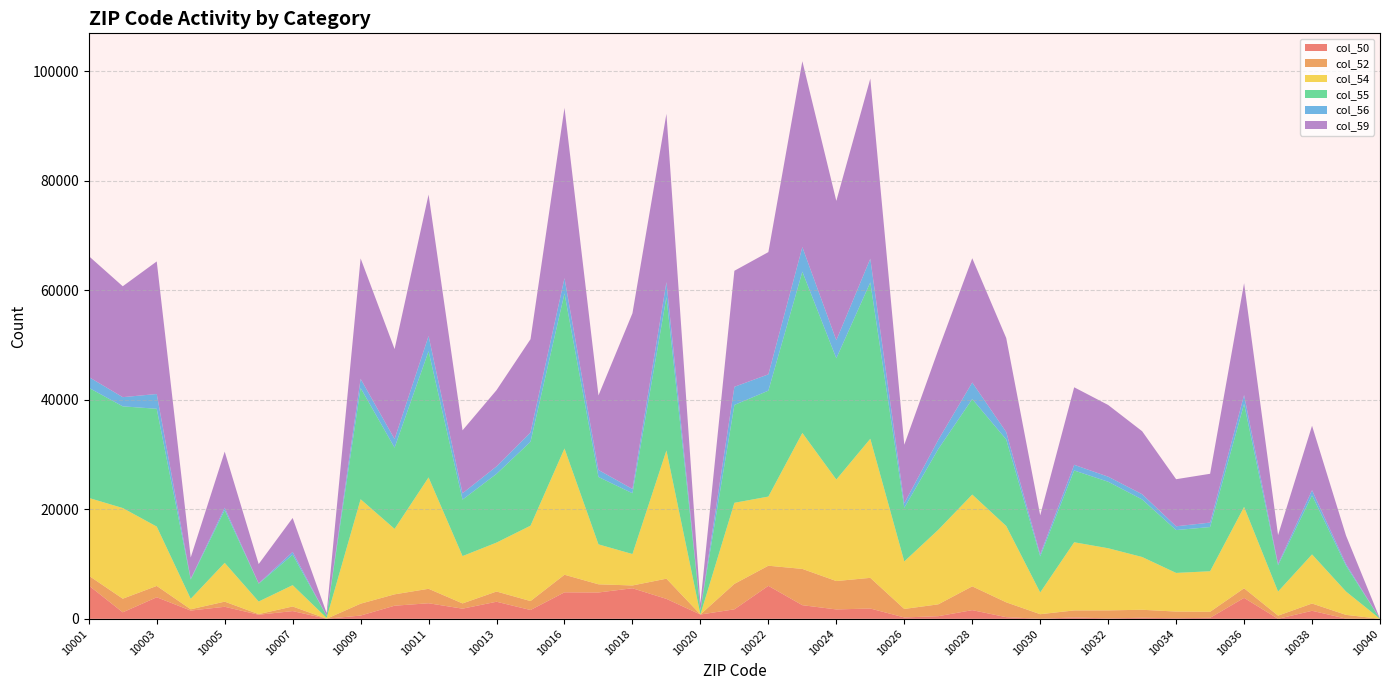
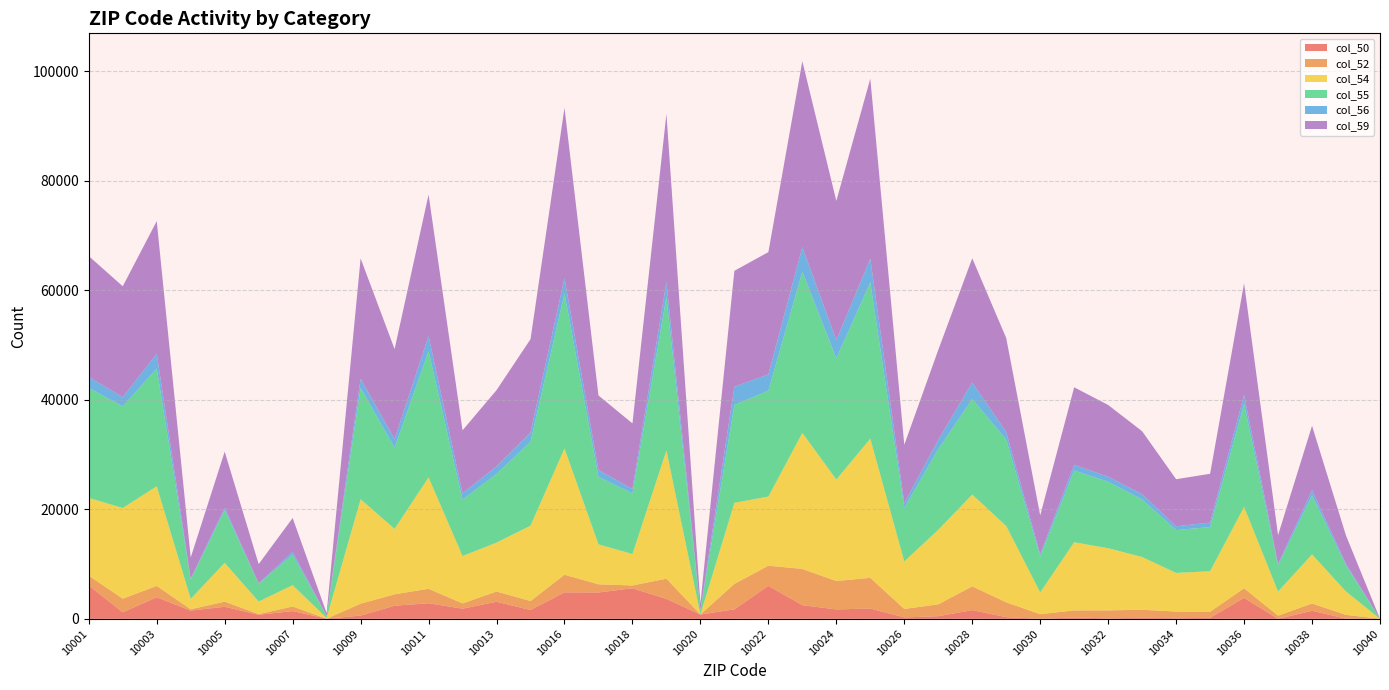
  {
    "col_54": {
      "10001": 14000,
-     "10003": 11000,
+     "10003": 18000,
      "10005": 7000,
      "10007": 4000,
      "10009": 19000,
      "10011": 20000,
      "10013": 9000,
      "10016": 23000,
      "10018": 6000,
      "10022": 13000,
      "10024": 19000,
      "10026": 9000,
      "10028": 17000,
      "10030": 4000,
      "10032": 11000,
      "10034": 7000,
      "10036": 15000,
      "10038": 9000
    },
    "col_55": {
      "10001": 20000,
      "10003": 22000,
      "10007": 6000,
      "10009": 20000,
      "10011": 23000,
      "10013": 13000,
      "10016": 28000,
      "10018": 11000,
      "10022": 19000,
      "10024": 22000,
      "10026": 10000,
      "10028": 17000,
      "10032": 12000,
      "10034": 8000,
      "10036": 19000,
      "10038": 11000
    },
    "col_56": {
      "10001": 2000,
      "10003": 3000,
      "10007": 1000,
      "10009": 2000,
      "10011": 3000,
      "10013": 1000,
      "10016": 3000,
      "10018": 1000,
      "10022": 3000,
      "10024": 3000,
      "10026": 1000,
      "10028": 3000,
      "10032": 1000,
      "10034": 1000,
      "10036": 2000,
      "10038": 1000
    },
    "col_59": {
      "10001": 22000,
      "10003": 24000,
      "10005": 10000,
      "10007": 6000,
      "10009": 22000,
      "10011": 26000,
      "10013": 14000,
      "10016": 31000,
-     "10018": 32000,
+     "10018": 12000,
      "10020": 1000,
      "10022": 22000,
      "10024": 25000,
      "10026": 11000,
      "10028": 23000,
      "10030": 7000,
      "10032": 13000,
      "10034": 9000,
      "10036": 20000,
      "10038": 12000
    }
  }
